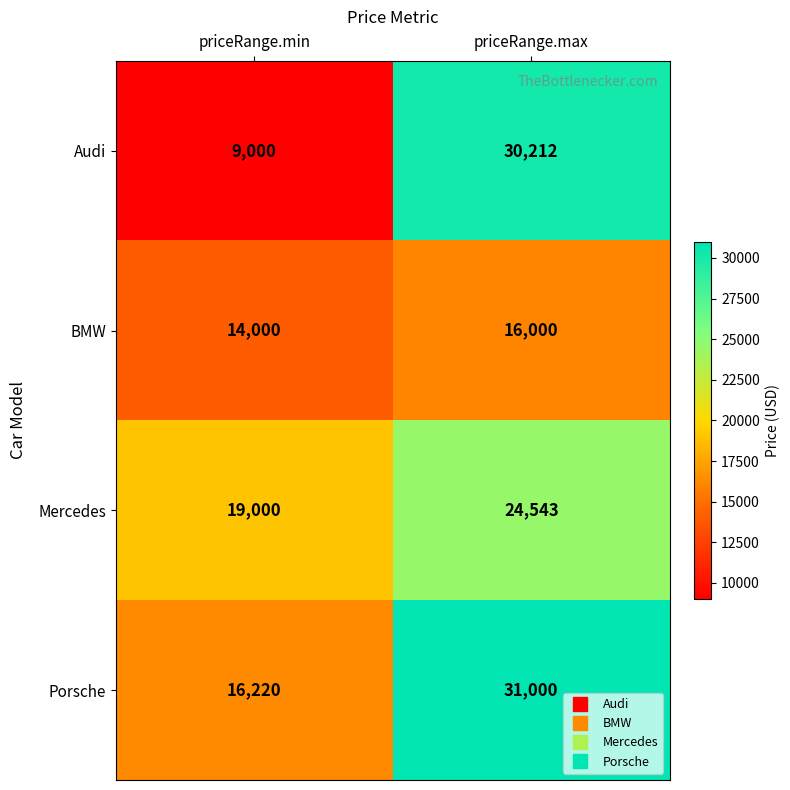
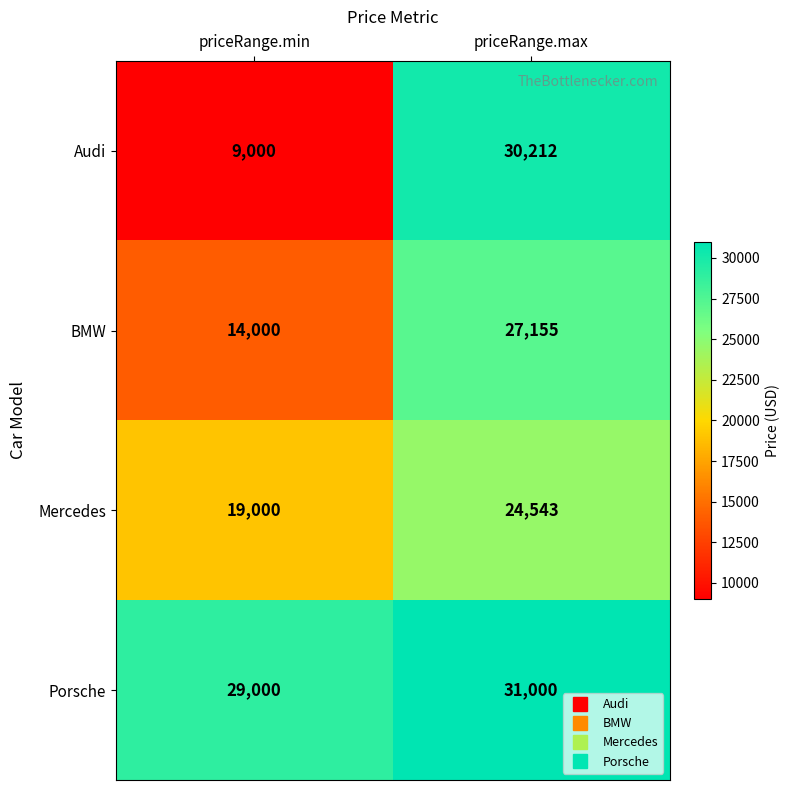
  {
    "Audi": {
      "priceRange.min": "9,000"
    },
    "BMW": {
      "priceRange.min": "14,000",
-     "priceRange.max": "16,000"
+     "priceRange.max": "27,155"
    },
    "Mercedes": {
      "priceRange.min": "19,000",
      "priceRange.max": "24,543"
    },
    "Porsche": {
-     "priceRange.min": "16,220",
+     "priceRange.min": "29,000",
      "priceRange.max": "31,000"
    }
  }
